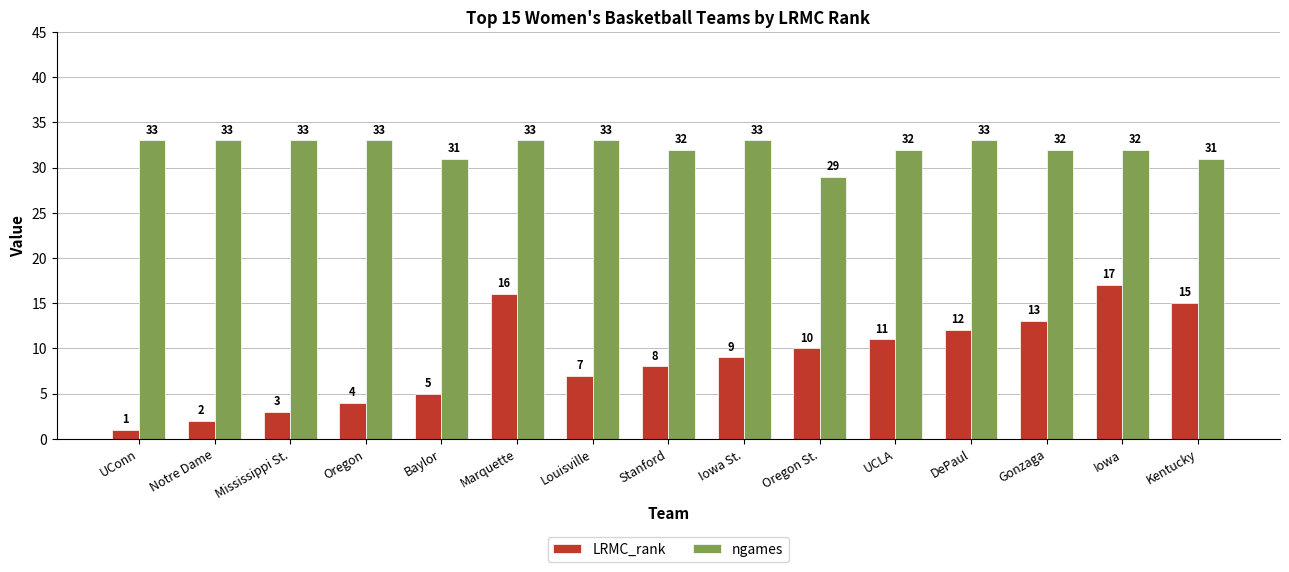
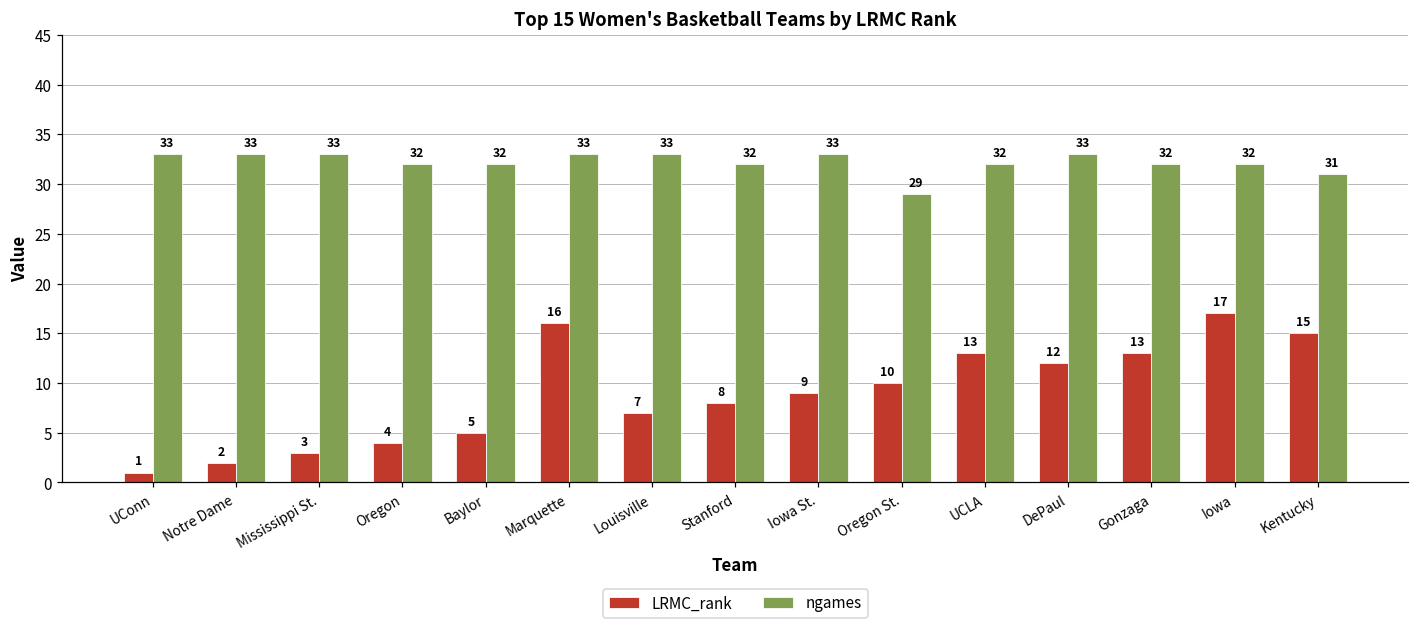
  {
    "LRMC_rank": {
      "UConn": 1,
      "Notre Dame": 2,
      "Mississippi St.": 3,
      "Oregon": 4,
      "Baylor": 5,
      "Marquette": 16,
      "Louisville": 7,
      "Stanford": 8,
      "Iowa St.": 9,
      "Oregon St.": 10,
-     "UCLA": 11,
+     "UCLA": 13,
      "DePaul": 12,
      "Gonzaga": 13,
      "Iowa": 17,
      "Kentucky": 15
    },
    "ngames": {
      "UConn": 33,
      "Notre Dame": 33,
      "Mississippi St.": 33,
-     "Oregon": 33,
-     "Baylor": 31,
+     "Oregon": 32,
+     "Baylor": 32,
      "Marquette": 33,
      "Louisville": 33,
      "Stanford": 32,
      "Iowa St.": 33,
      "Oregon St.": 29,
      "UCLA": 32,
      "DePaul": 33,
      "Gonzaga": 32,
      "Iowa": 32,
      "Kentucky": 31
    }
  }
